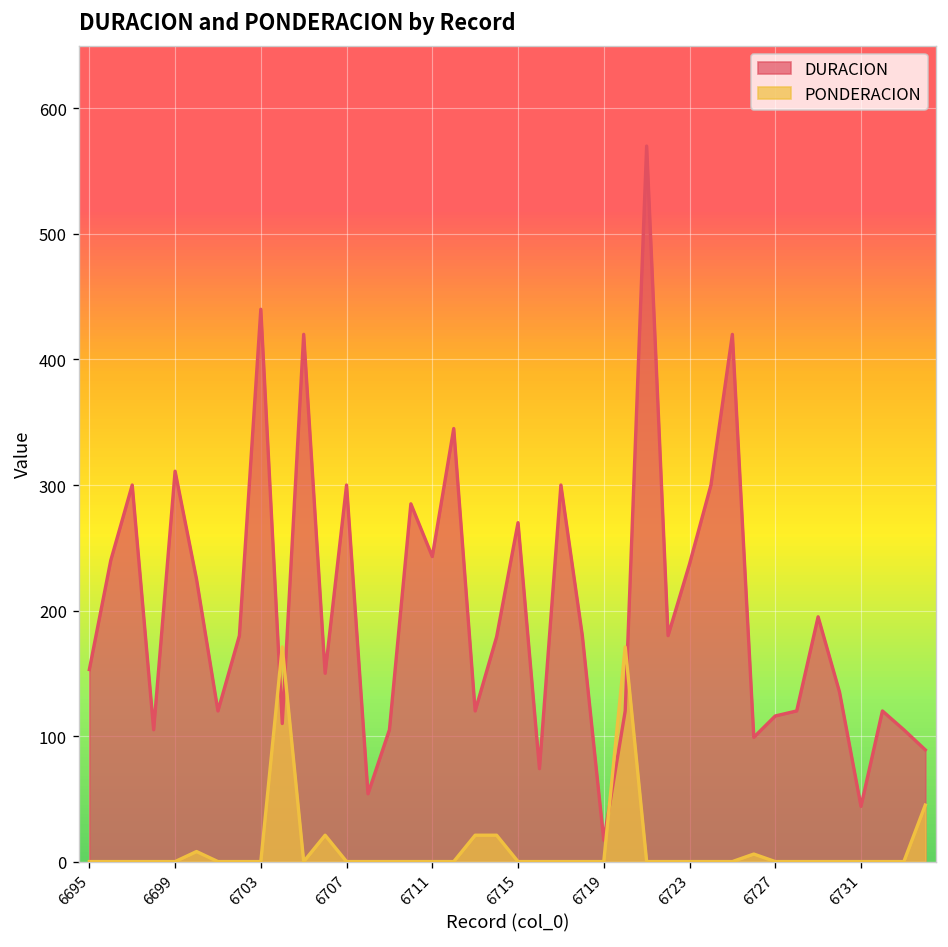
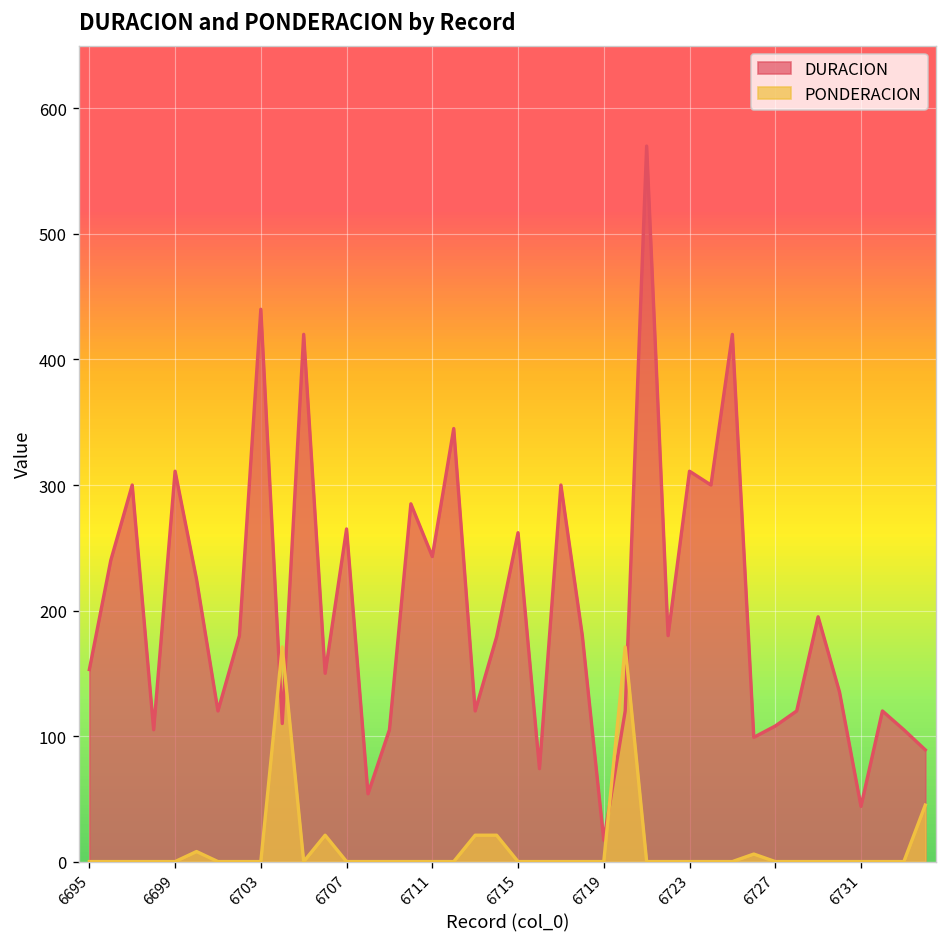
  {
    "DURACION": {
      "6695": 153,
      "6699": 311,
      "6703": 440,
-     "6707": 300,
+     "6707": 265,
      "6711": 243,
-     "6715": 270,
+     "6715": 262,
      "6719": 17,
-     "6723": 237,
-     "6727": 116,
+     "6723": 311,
+     "6727": 108,
      "6731": 44
    },
    "PONDERACION": {
      "6695": 0,
      "6699": 0,
      "6703": 0,
      "6707": 0,
      "6711": 0,
      "6715": 0,
      "6719": 0,
      "6723": 0,
      "6727": 0,
      "6731": 0
    }
  }
